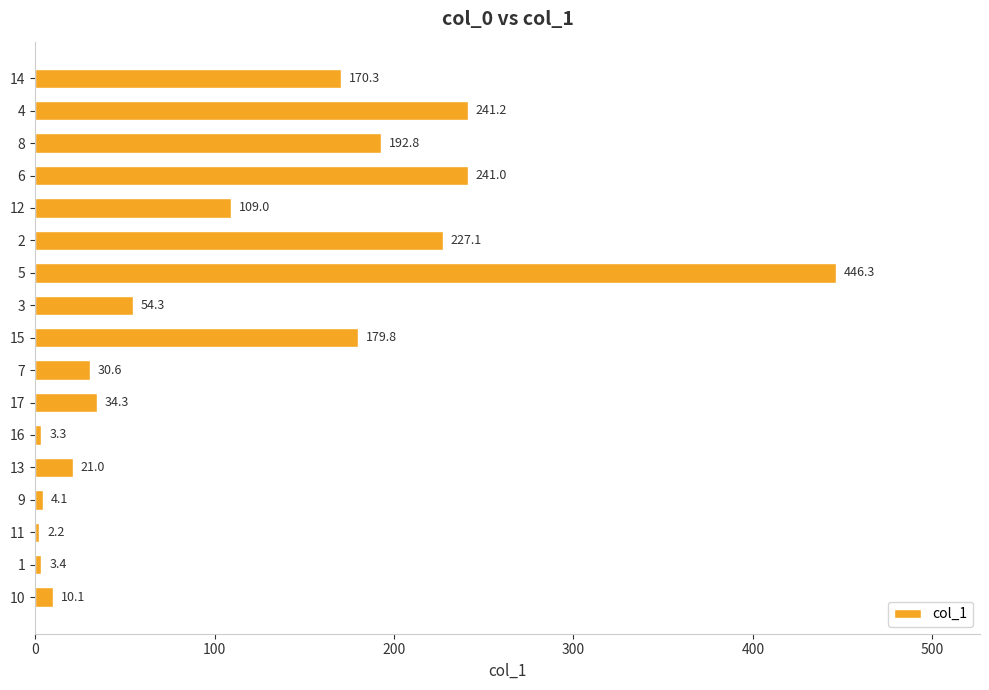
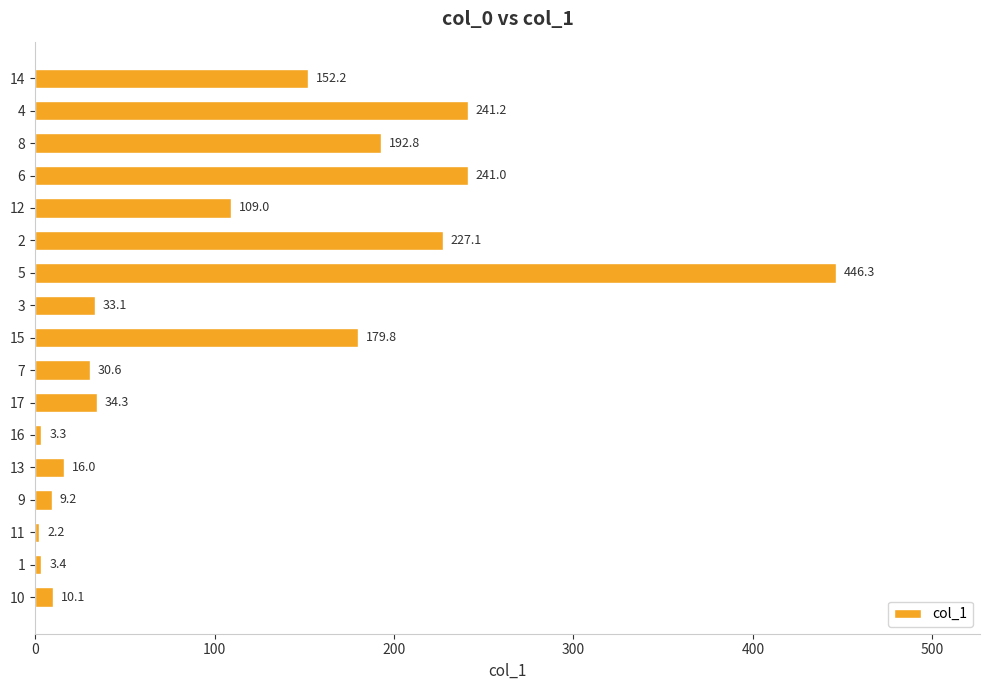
  {
-   "14": 170.3,
+   "14": 152.2,
    "4": 241.2,
    "8": 192.8,
    "6": 241.0,
    "12": 109.0,
    "2": 227.1,
    "5": 446.3,
-   "3": 54.3,
+   "3": 33.1,
    "15": 179.8,
    "7": 30.6,
    "17": 34.3,
    "16": 3.3,
-   "13": 21.0,
-   "9": 4.1,
+   "13": 16.0,
+   "9": 9.2,
    "11": 2.2,
    "1": 3.4,
    "10": 10.1
  }
